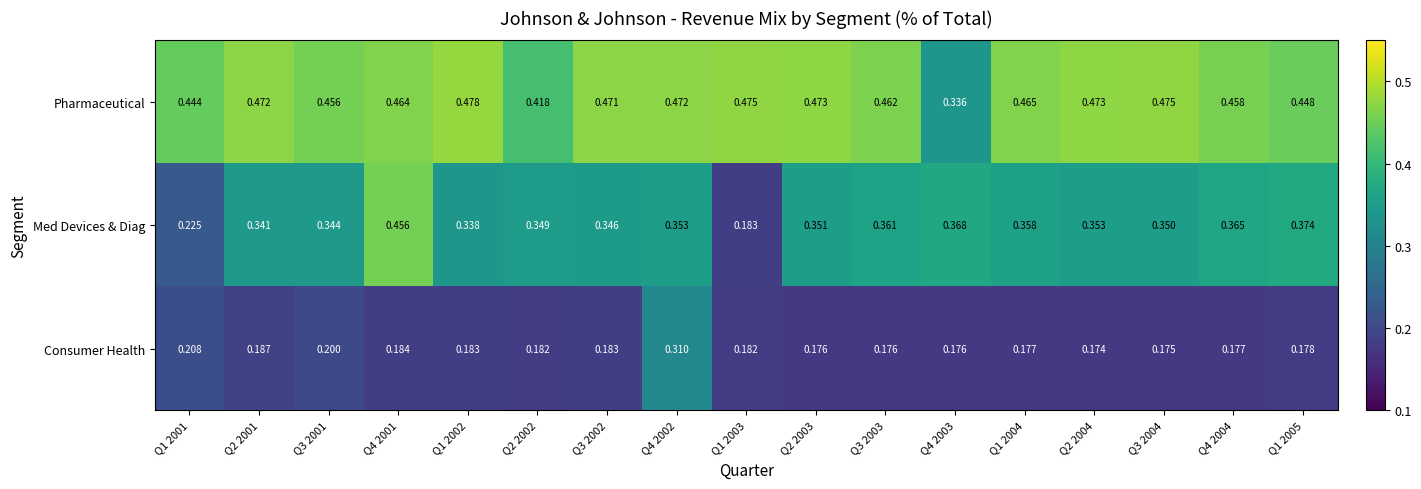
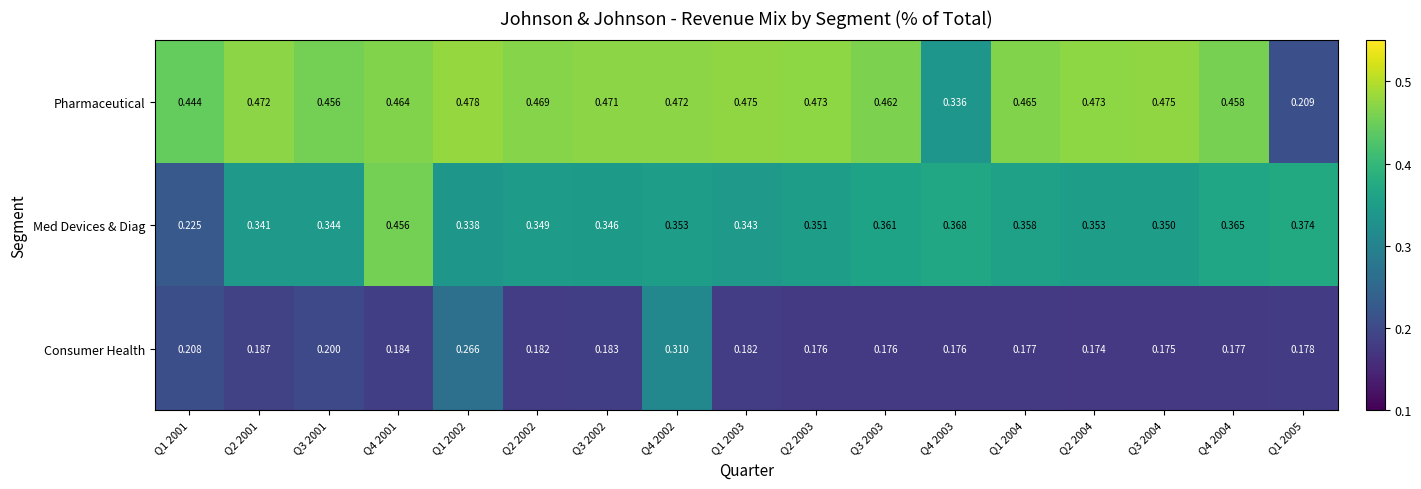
  {
    "Pharmaceutical": {
      "Q1 2001": 0.444,
      "Q2 2001": 0.472,
      "Q3 2001": 0.456,
      "Q4 2001": 0.464,
      "Q1 2002": 0.478,
-     "Q2 2002": 0.418,
+     "Q2 2002": 0.469,
      "Q3 2002": 0.471,
      "Q4 2002": 0.472,
      "Q1 2003": 0.475,
      "Q2 2003": 0.473,
      "Q3 2003": 0.462,
      "Q4 2003": 0.336,
      "Q1 2004": 0.465,
      "Q2 2004": 0.473,
      "Q3 2004": 0.475,
      "Q4 2004": 0.458,
-     "Q1 2005": 0.448
+     "Q1 2005": 0.209
    },
    "Med Devices & Diag": {
      "Q1 2001": 0.225,
      "Q2 2001": 0.341,
      "Q3 2001": 0.344,
      "Q4 2001": 0.456,
      "Q1 2002": 0.338,
      "Q2 2002": 0.349,
      "Q3 2002": 0.346,
      "Q4 2002": 0.353,
-     "Q1 2003": 0.183,
+     "Q1 2003": 0.343,
      "Q2 2003": 0.351,
      "Q3 2003": 0.361,
      "Q4 2003": 0.368,
      "Q1 2004": 0.358,
      "Q2 2004": 0.353,
      "Q3 2004": 0.350,
      "Q4 2004": 0.365,
      "Q1 2005": 0.374
    },
    "Consumer Health": {
      "Q1 2001": 0.208,
      "Q2 2001": 0.187,
      "Q3 2001": 0.200,
      "Q4 2001": 0.184,
-     "Q1 2002": 0.183,
+     "Q1 2002": 0.266,
      "Q2 2002": 0.182,
      "Q3 2002": 0.183,
      "Q4 2002": 0.310,
      "Q1 2003": 0.182,
      "Q2 2003": 0.176,
      "Q3 2003": 0.176,
      "Q4 2003": 0.176,
      "Q1 2004": 0.177,
      "Q2 2004": 0.174,
      "Q3 2004": 0.175,
      "Q4 2004": 0.177,
      "Q1 2005": 0.178
    }
  }
